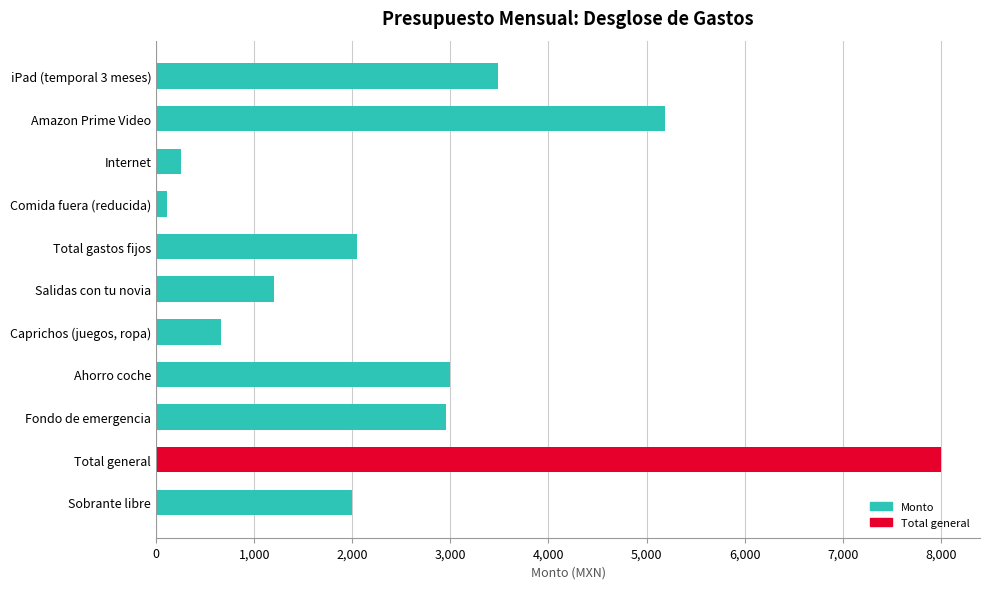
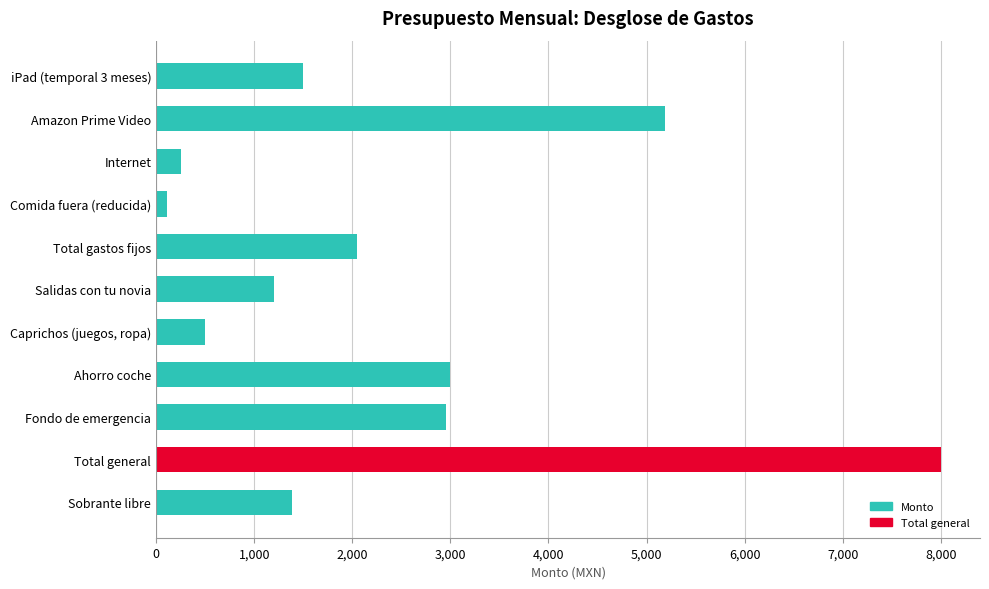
  {
-   "iPad (temporal 3 meses)": "3,500",
+   "iPad (temporal 3 meses)": "1,500",
    "Amazon Prime Video": "5,200",
    "Internet": "300",
    "Comida fuera (reducida)": "100",
    "Total gastos fijos": "2,000",
    "Salidas con tu novia": "1,200",
-   "Caprichos (juegos, ropa)": "700",
+   "Caprichos (juegos, ropa)": "500",
    "Ahorro coche": "3,000",
    "Fondo de emergencia": "3,000",
    "Total general": "8,000",
-   "Sobrante libre": "2,000"
+   "Sobrante libre": "1,400"
  }
